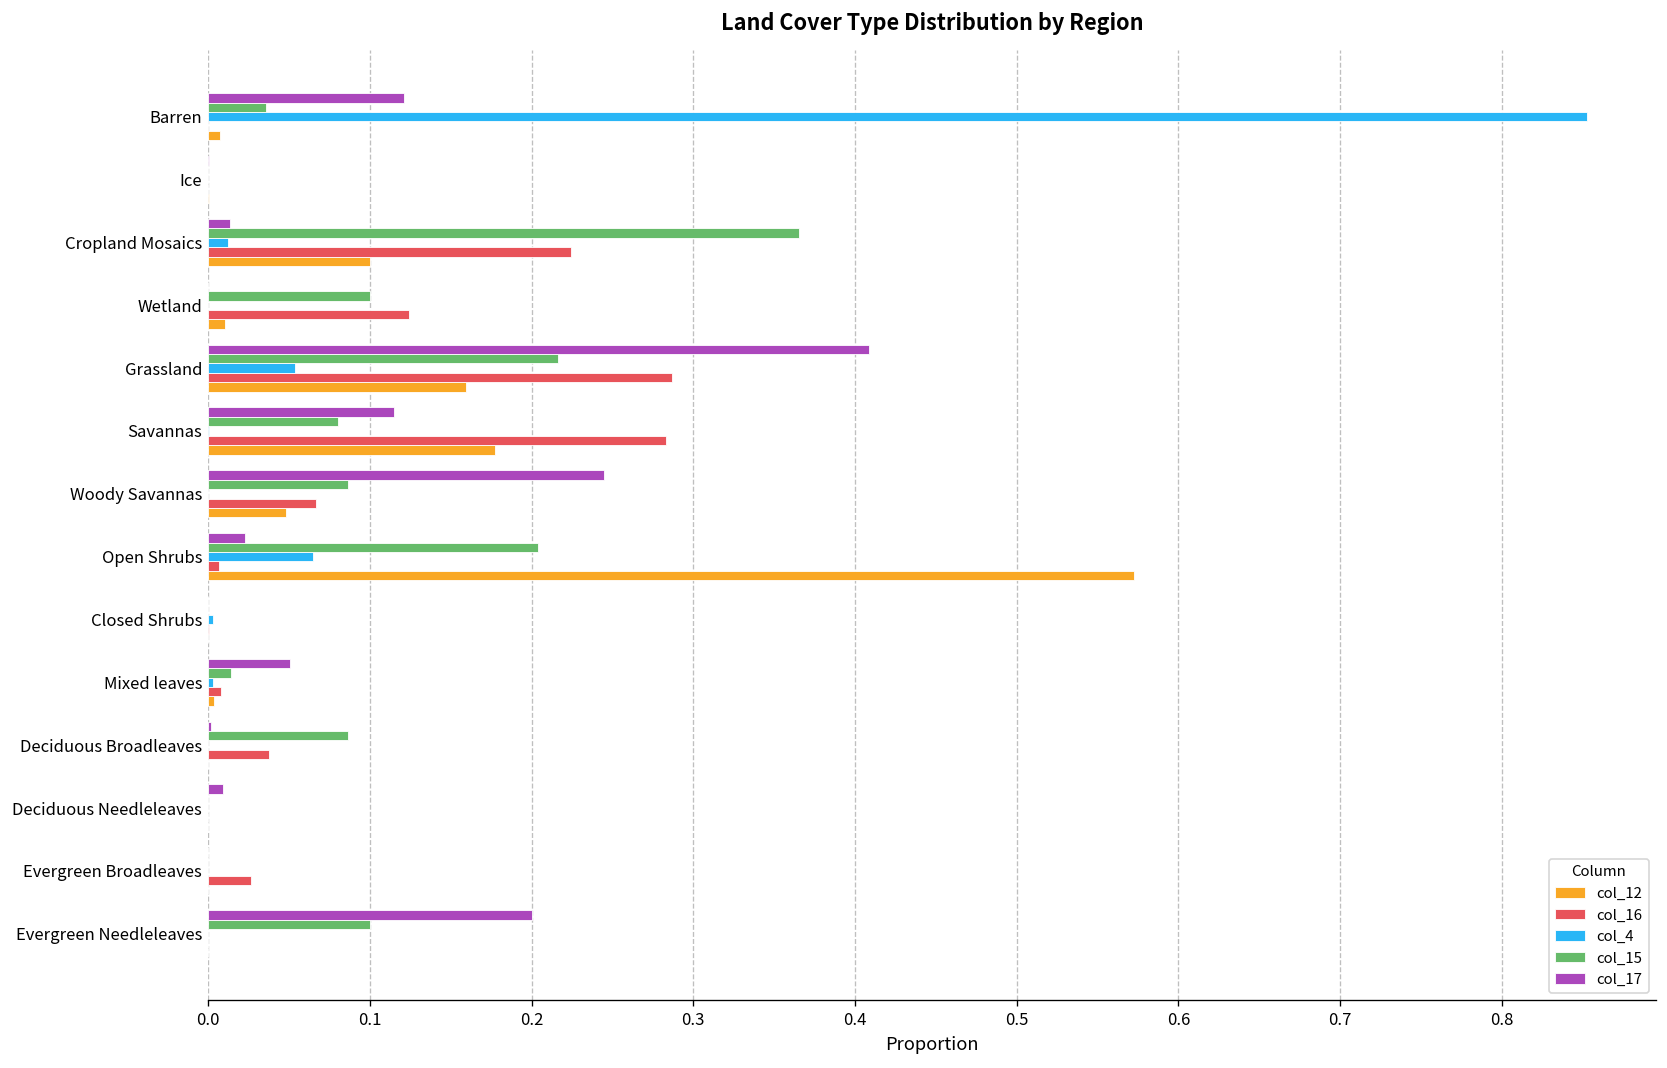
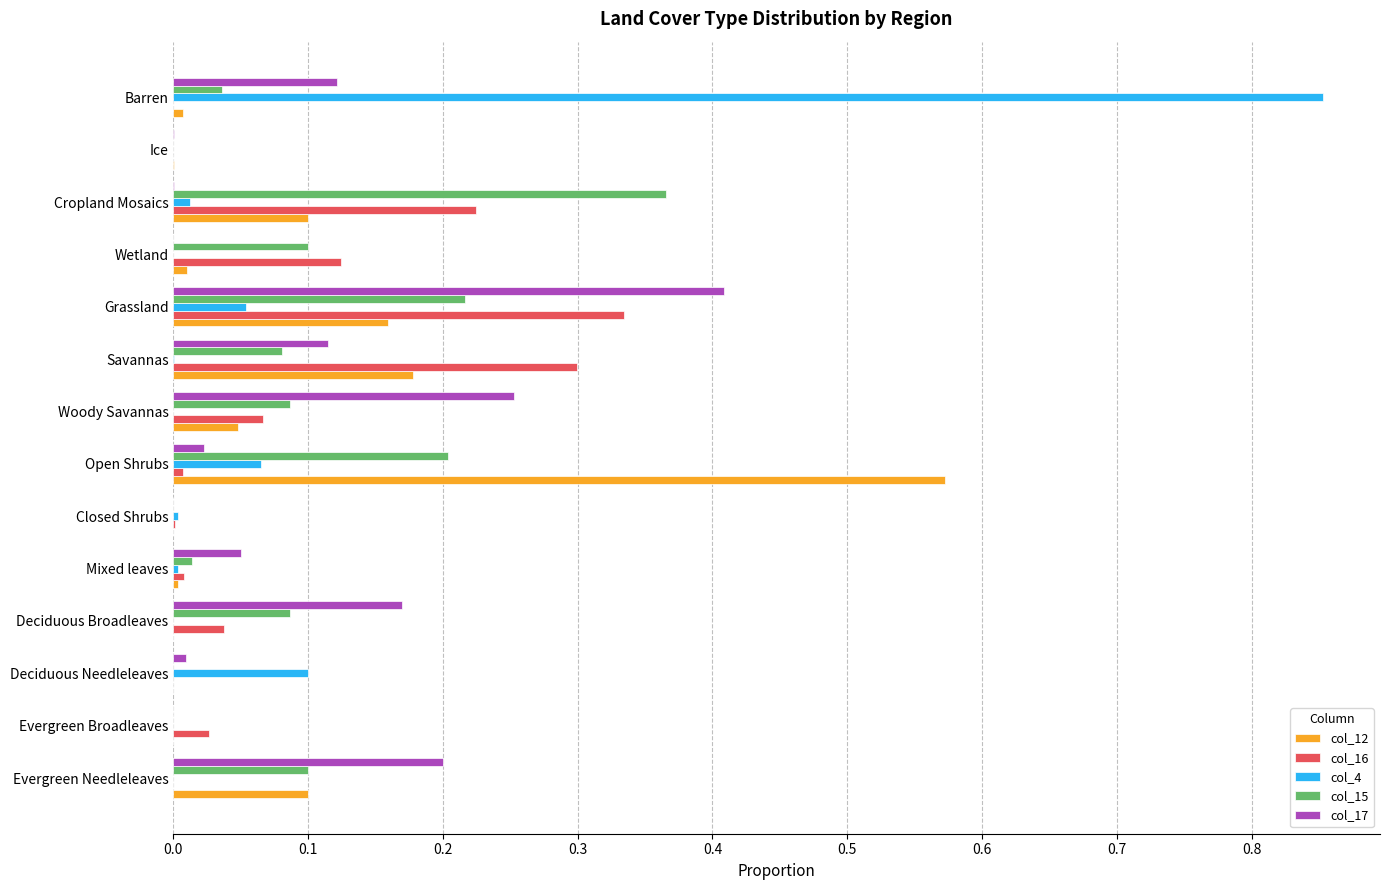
  {
    "col_12": {
      "Barren": 0.007,
      "Cropland Mosaics": 0.1,
      "Wetland": 0.010,
      "Grassland": 0.159,
      "Savannas": 0.178,
      "Woody Savannas": 0.048,
      "Open Shrubs": 0.573,
      "Closed Shrubs": 0.0,
      "Mixed leaves": 0.004,
      "Deciduous Broadleaves": 0.0,
      "Deciduous Needleleaves": 0.0,
      "Evergreen Broadleaves": 0.0,
-     "Evergreen Needleleaves": 0.0
+     "Evergreen Needleleaves": 0.1
    },
    "col_16": {
      "Barren": 0.000,
      "Ice": 0.000,
      "Cropland Mosaics": 0.225,
      "Wetland": 0.124,
-     "Grassland": 0.287,
-     "Savannas": 0.283,
+     "Grassland": 0.334,
+     "Savannas": 0.300,
      "Woody Savannas": 0.067,
      "Open Shrubs": 0.007,
      "Mixed leaves": 0.008,
      "Deciduous Broadleaves": 0.038,
      "Deciduous Needleleaves": 0.000,
      "Evergreen Broadleaves": 0.026,
      "Evergreen Needleleaves": 0.000
    },
    "col_4": {
      "Barren": 0.853,
      "Ice": 0.0,
      "Cropland Mosaics": 0.012,
      "Wetland": 0.0,
      "Grassland": 0.054,
      "Woody Savannas": 0.0,
      "Open Shrubs": 0.065,
      "Closed Shrubs": 0.003,
      "Mixed leaves": 0.003,
      "Deciduous Broadleaves": 0.0,
-     "Deciduous Needleleaves": 0.0,
+     "Deciduous Needleleaves": 0.1,
      "Evergreen Broadleaves": 0.0,
      "Evergreen Needleleaves": 0.0
    },
    "col_15": {
      "Barren": 0.036,
      "Ice": 0.000,
      "Cropland Mosaics": 0.366,
      "Wetland": 0.100,
      "Grassland": 0.216,
      "Savannas": 0.080,
      "Woody Savannas": 0.086,
      "Open Shrubs": 0.204,
      "Closed Shrubs": 0.000,
      "Mixed leaves": 0.014,
      "Deciduous Broadleaves": 0.086,
      "Deciduous Needleleaves": 0.000,
      "Evergreen Broadleaves": 0.000,
      "Evergreen Needleleaves": 0.100
    },
    "col_17": {
      "Barren": 0.121,
-     "Cropland Mosaics": 0.013,
+     "Cropland Mosaics": 0.001,
      "Wetland": 0.000,
      "Grassland": 0.409,
      "Savannas": 0.115,
-     "Woody Savannas": 0.245,
+     "Woody Savannas": 0.253,
      "Open Shrubs": 0.023,
      "Closed Shrubs": 0.000,
      "Mixed leaves": 0.050,
-     "Deciduous Broadleaves": 0.002,
+     "Deciduous Broadleaves": 0.170,
      "Deciduous Needleleaves": 0.009,
      "Evergreen Broadleaves": 0.000,
      "Evergreen Needleleaves": 0.200
    }
  }
